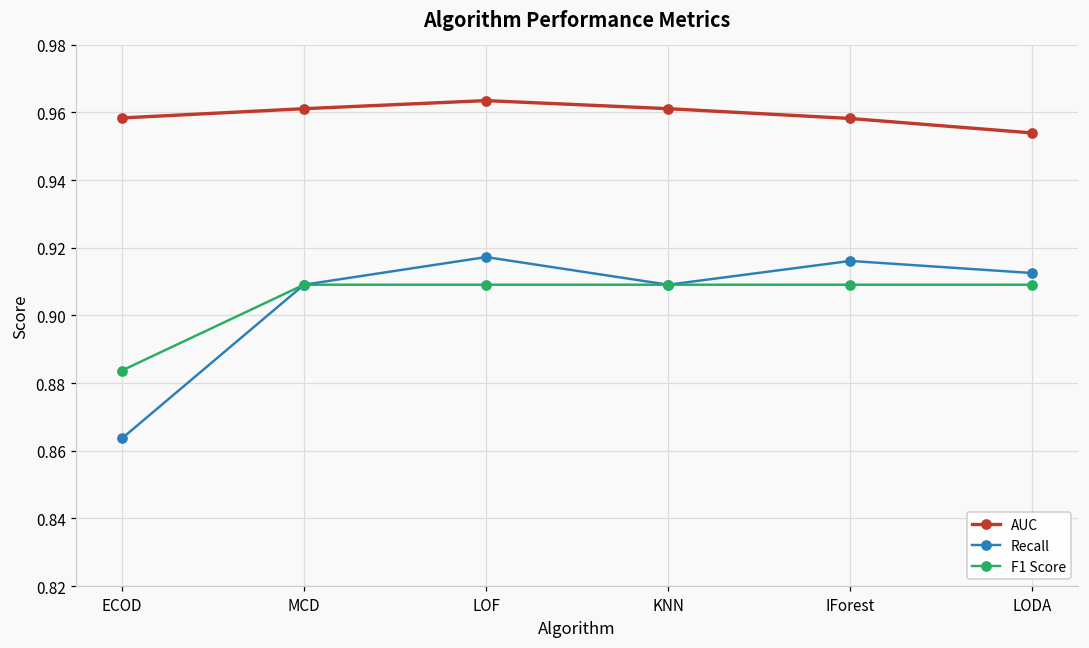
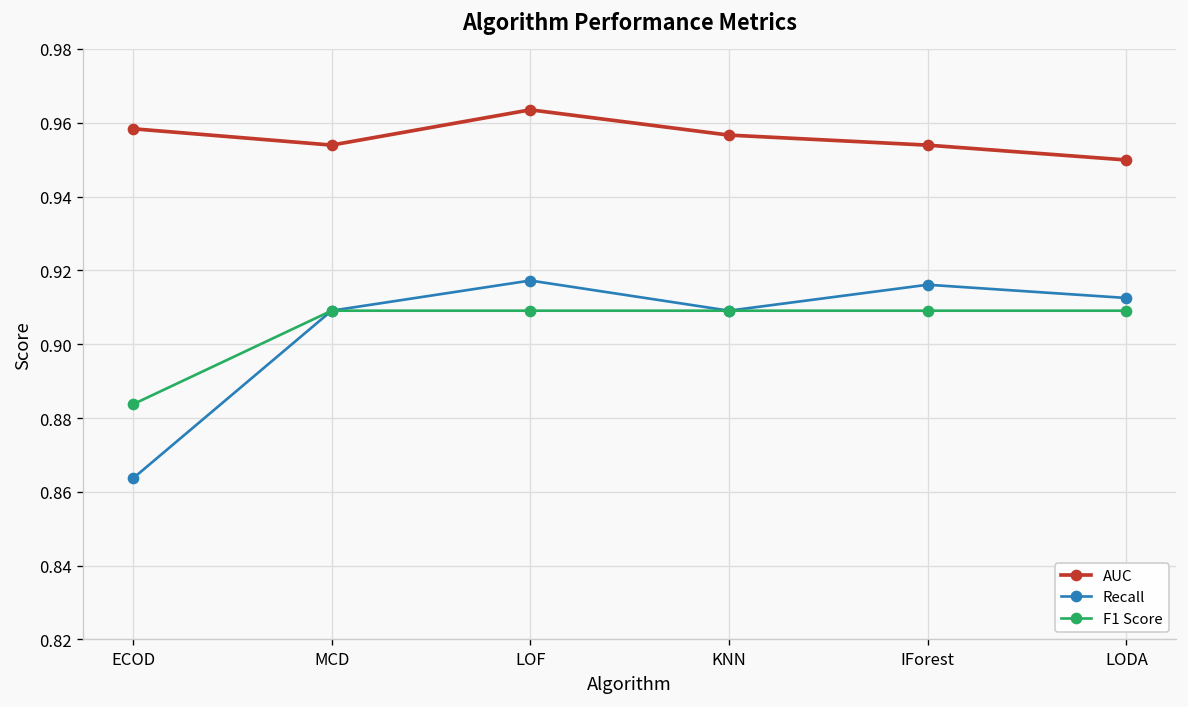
  {
    "AUC": {
      "ECOD": 0.958,
-     "MCD": 0.961,
+     "MCD": 0.954,
      "LOF": 0.964,
-     "KNN": 0.961,
-     "IForest": 0.958,
-     "LODA": 0.954
+     "KNN": 0.957,
+     "IForest": 0.954,
+     "LODA": 0.950
    },
    "Recall": {
      "ECOD": 0.864,
      "LOF": 0.917,
      "IForest": 0.916,
      "LODA": 0.913
    },
    "F1 Score": {
      "ECOD": 0.884,
      "LOF": 0.909,
      "IForest": 0.909,
      "LODA": 0.909
    }
  }
